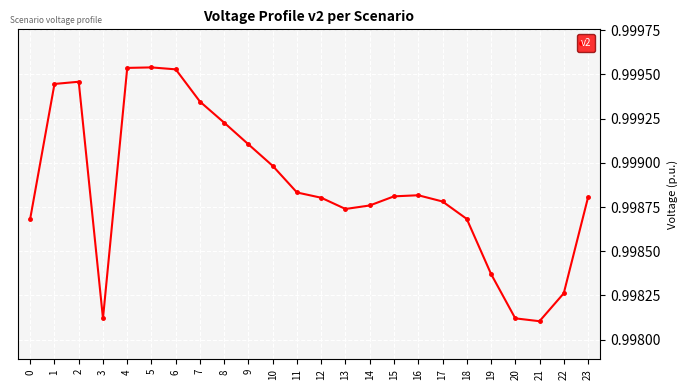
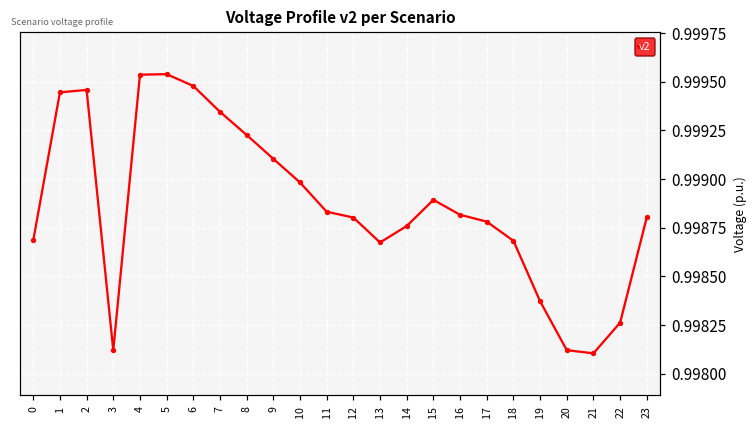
  {
    "0": 0.99868,
    "1": 0.99945,
    "2": 0.99946,
    "3": 0.99812,
    "4": 0.99954,
    "5": 0.99954,
-   "6": 0.99953,
+   "6": 0.99948,
    "7": 0.99935,
    "8": 0.99923,
    "9": 0.99910,
    "10": 0.99898,
    "11": 0.99883,
    "12": 0.99880,
-   "13": 0.99874,
+   "13": 0.99867,
    "14": 0.99876,
-   "15": 0.99881,
+   "15": 0.99889,
    "16": 0.99882,
    "17": 0.99878,
    "18": 0.99868,
    "19": 0.99837,
    "20": 0.99812,
    "21": 0.99810,
    "22": 0.99826,
    "23": 0.99880
  }
